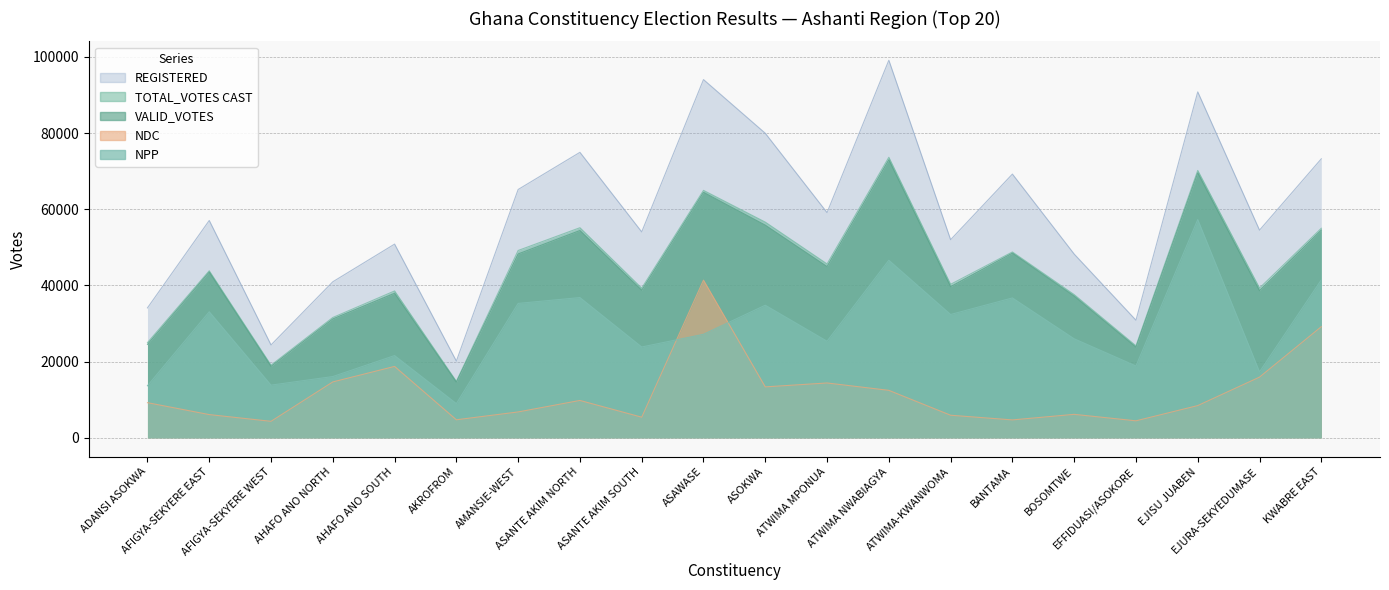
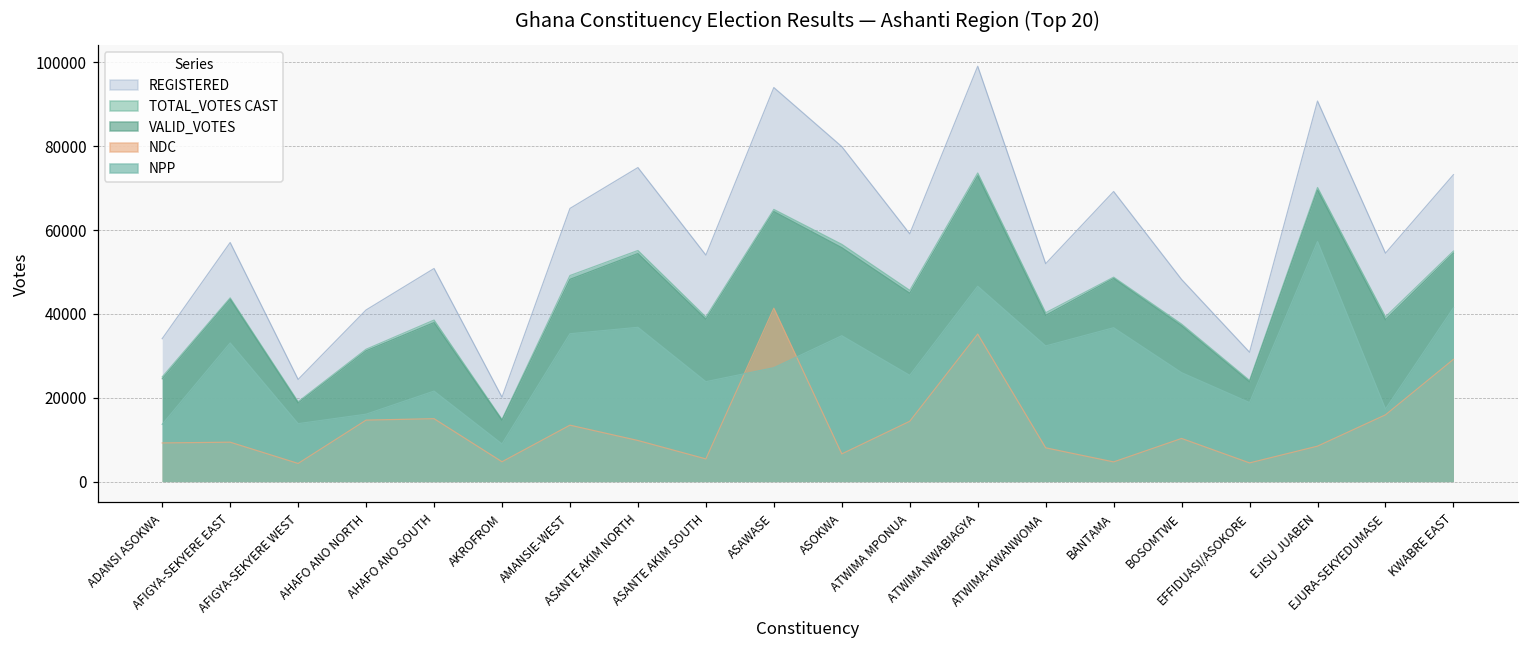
  {
    "NDC": {
      "ADANSI ASOKWA": 9000,
-     "AFIGYA-SEKYERE EAST": 6000,
+     "AFIGYA-SEKYERE EAST": 9000,
      "AFIGYA-SEKYERE WEST": 4000,
      "AHAFO ANO NORTH": 15000,
-     "AHAFO ANO SOUTH": 19000,
+     "AHAFO ANO SOUTH": 15000,
      "AKROFROM": 5000,
-     "AMANSIE-WEST": 7000,
+     "AMANSIE-WEST": 13000,
      "ASANTE AKIM NORTH": 10000,
      "ASANTE AKIM SOUTH": 5000,
      "ASAWASE": 41000,
-     "ASOKWA": 13000,
+     "ASOKWA": 7000,
      "ATWIMA MPONUA": 14000,
-     "ATWIMA NWABIAGYA": 12000,
-     "ATWIMA-KWANWOMA": 6000,
+     "ATWIMA NWABIAGYA": 35000,
+     "ATWIMA-KWANWOMA": 8000,
      "BANTAMA": 5000,
-     "BOSOMTWE": 6000,
+     "BOSOMTWE": 10000,
      "EFFIDUASI/ASOKORE": 4000,
      "EJISU JUABEN": 8000,
      "EJURA-SEKYEDUMASE": 16000,
      "KWABRE EAST": 29000
    }
  }
